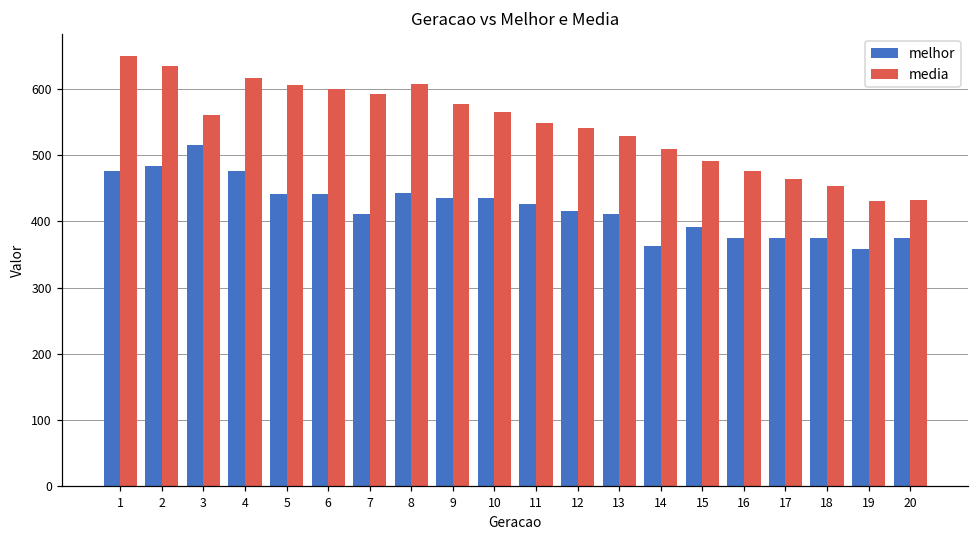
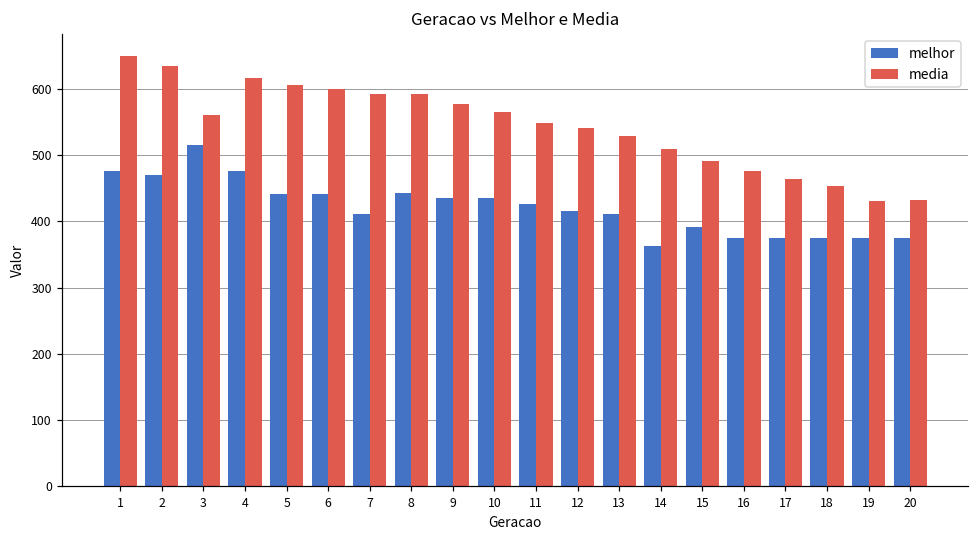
  {
    "melhor": {
      "1": 480,
-     "2": 480,
+     "2": 470,
      "3": 520,
      "4": 480,
      "5": 440,
      "6": 440,
      "7": 410,
      "8": 440,
      "9": 440,
      "10": 440,
      "11": 430,
      "12": 420,
      "13": 410,
      "14": 360,
      "15": 390,
      "16": 380,
      "17": 380,
      "18": 380,
-     "19": 360,
+     "19": 380,
      "20": 380
    },
    "media": {
      "1": 650,
      "2": 630,
      "3": 560,
      "4": 620,
      "5": 610,
      "6": 600,
      "7": 590,
-     "8": 610,
+     "8": 590,
      "9": 580,
      "10": 570,
      "11": 550,
      "12": 540,
      "13": 530,
      "14": 510,
      "15": 490,
      "16": 480,
      "17": 460,
      "18": 450,
      "19": 430,
      "20": 430
    }
  }
